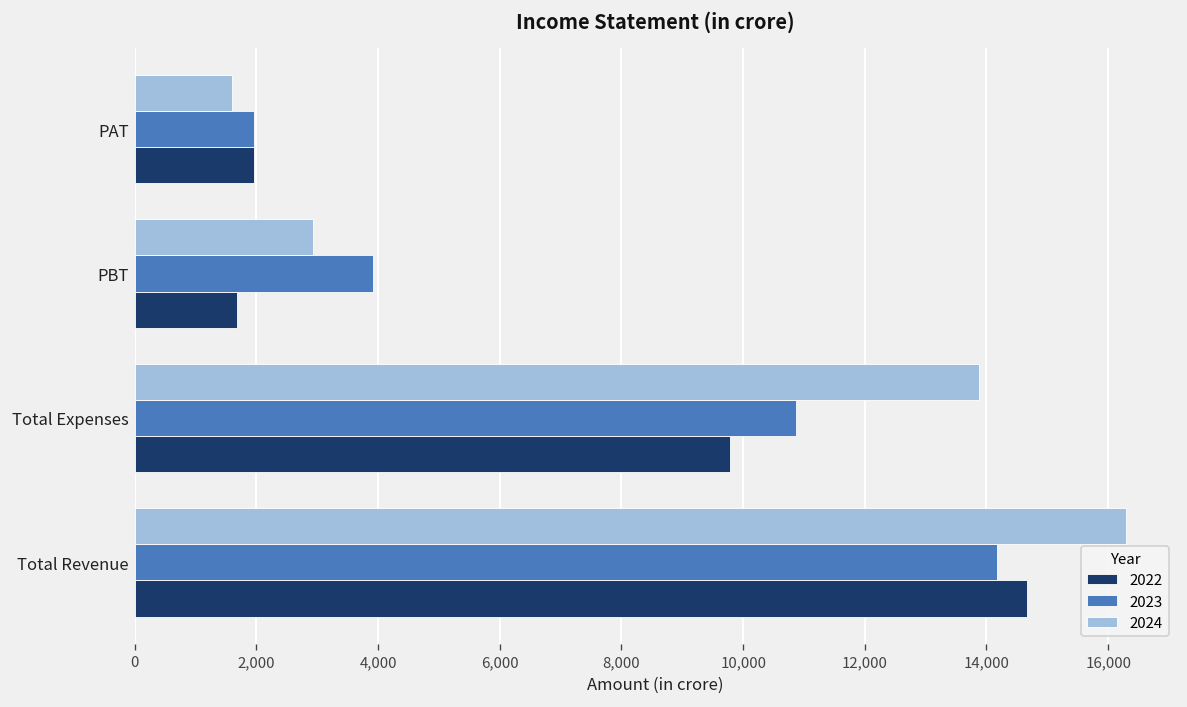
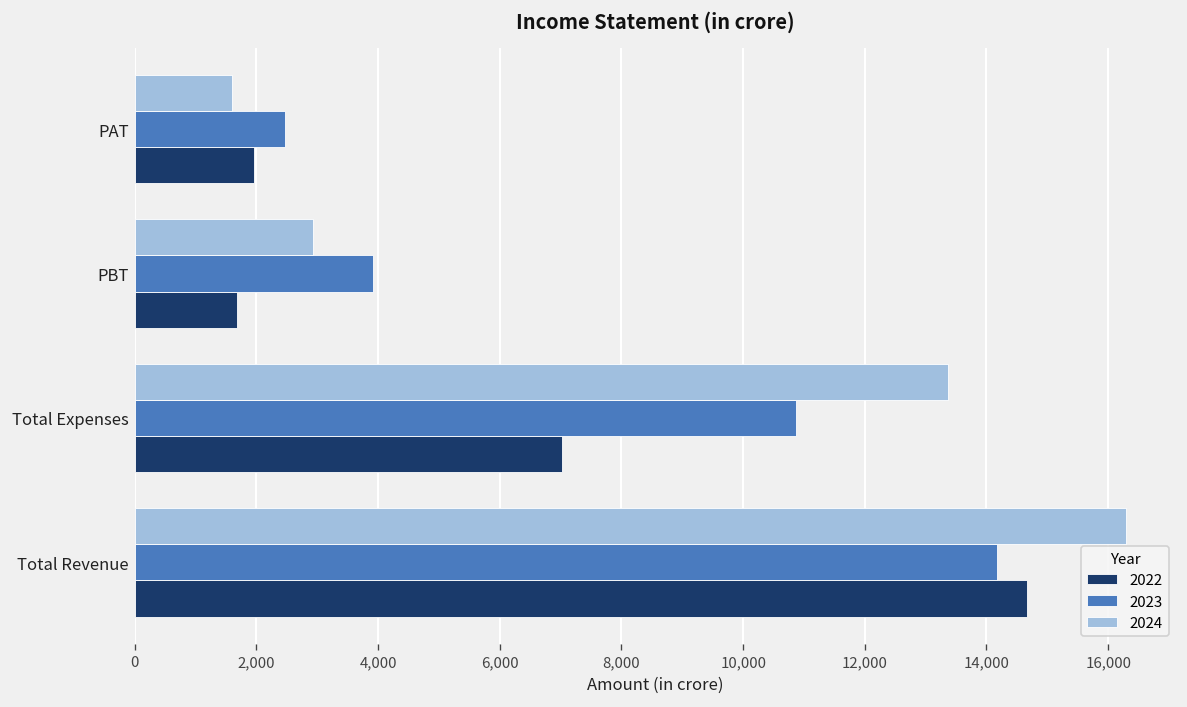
  {
    "2022": {
      "PAT": "2,000",
      "PBT": "1,700",
-     "Total Expenses": "9,800",
+     "Total Expenses": "7,000",
      "Total Revenue": "14,700"
    },
    "2023": {
-     "PAT": "2,000",
+     "PAT": "2,500",
      "PBT": "3,900",
      "Total Expenses": "10,900",
      "Total Revenue": "14,200"
    },
    "2024": {
      "PAT": "1,600",
      "PBT": "2,900",
-     "Total Expenses": "13,900",
+     "Total Expenses": "13,400",
      "Total Revenue": "16,300"
    }
  }
